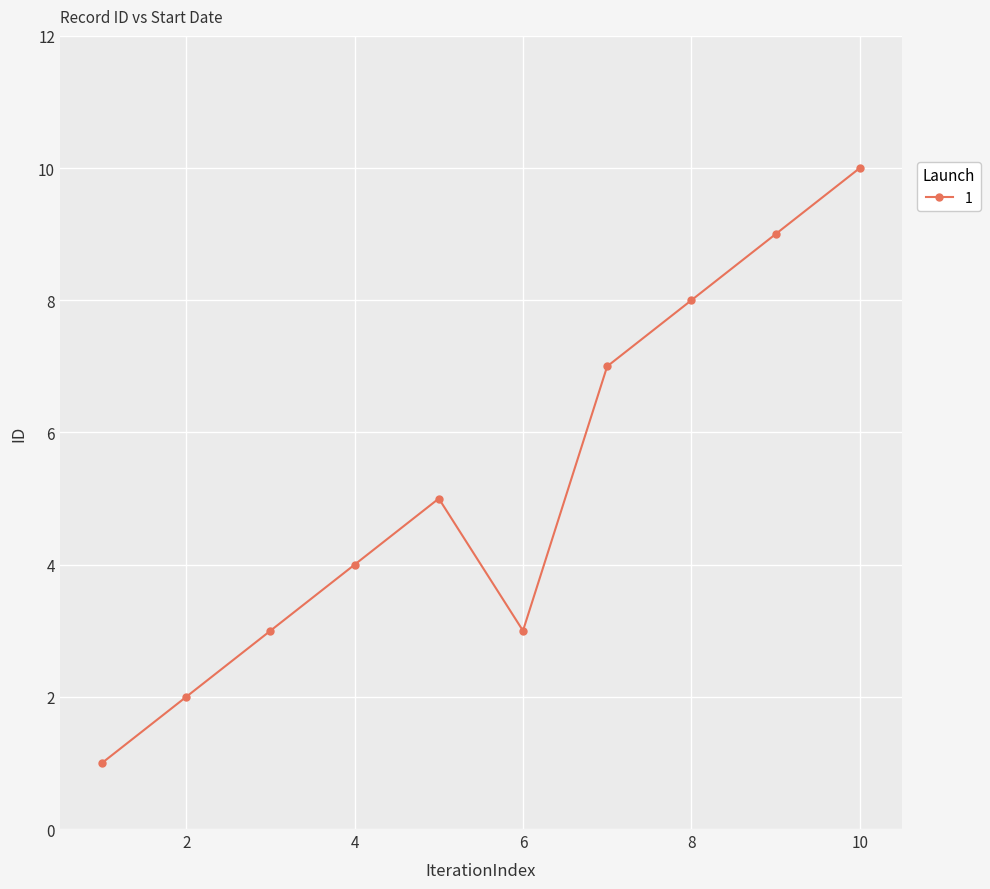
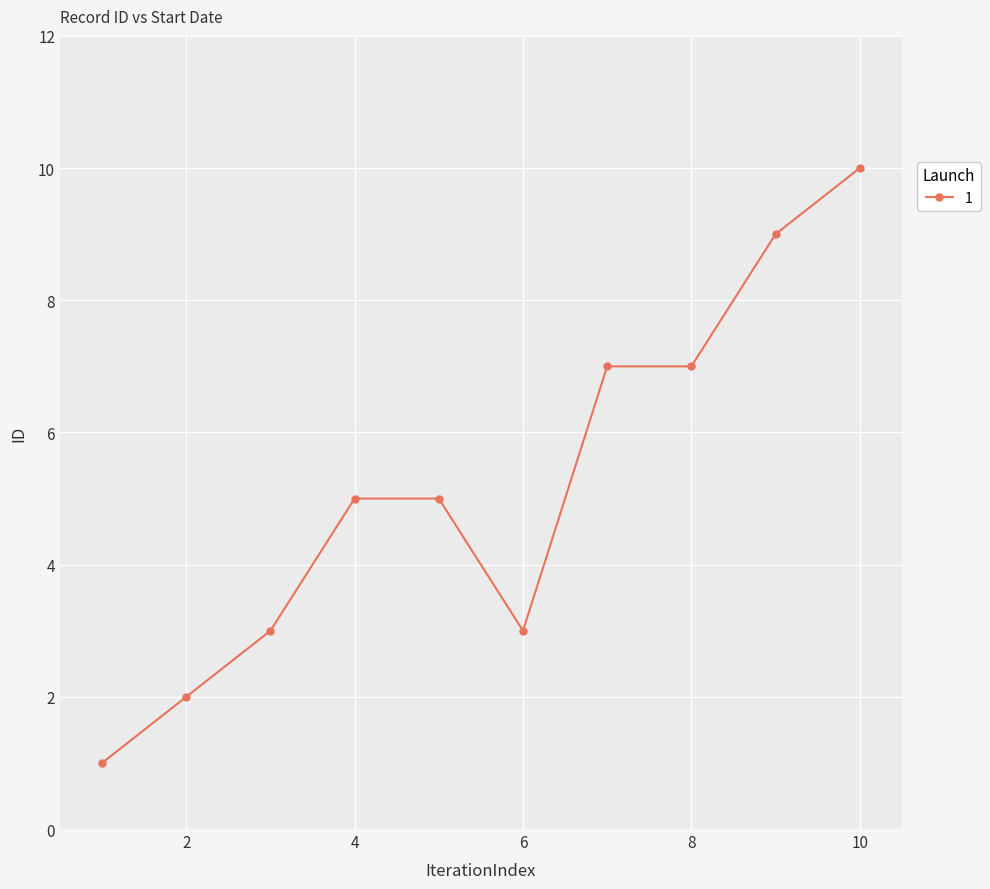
  {
    "2": 2,
-   "4": 4,
+   "4": 5,
    "6": 3,
-   "8": 8,
+   "8": 7,
    "10": 10
  }
